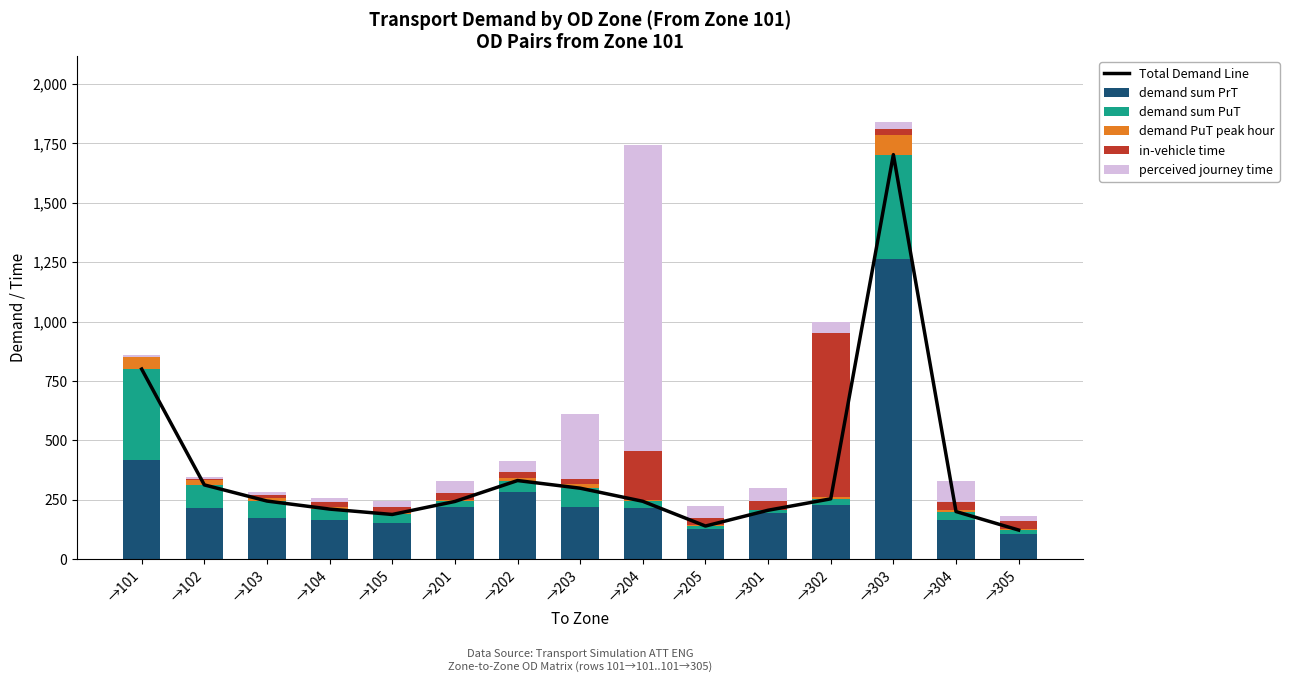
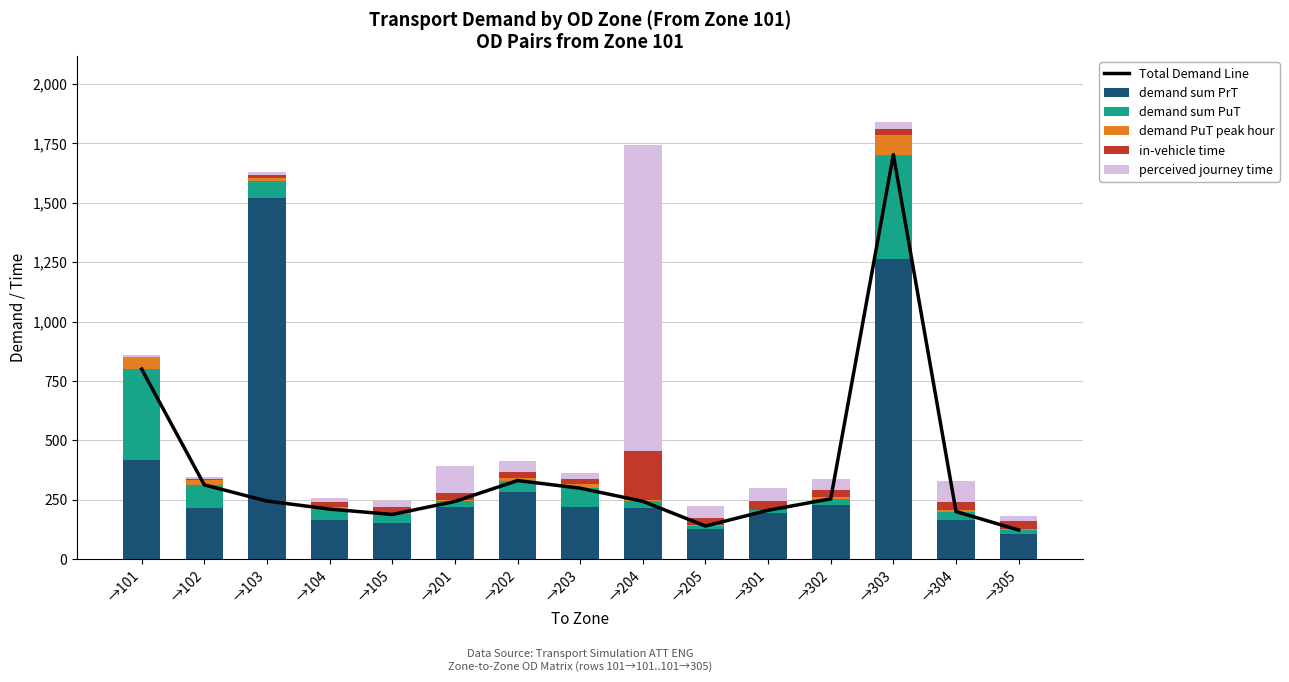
  {
    "Total Demand Line": {
      "→101": "800",
      "→102": "310",
      "→103": "240",
      "→104": "210",
      "→105": "190",
      "→201": "240",
      "→202": "330",
      "→203": "300",
      "→204": "240",
      "→205": "140",
      "→301": "210",
      "→302": "250",
      "→303": "1,700",
      "→304": "200",
      "→305": "120"
    },
    "demand sum PrT": {
      "→101": "420",
      "→102": "210",
-     "→103": "180",
+     "→103": "1,520",
      "→104": "160",
      "→105": "150",
      "→201": "220",
      "→202": "280",
      "→203": "220",
      "→204": "210",
      "→205": "130",
      "→301": "190",
      "→302": "230",
      "→303": "1,260",
      "→304": "170",
      "→305": "110"
    },
    "demand sum PuT": {
      "→101": "380",
      "→102": "100",
      "→103": "70",
      "→104": "50",
      "→105": "40",
      "→201": "20",
      "→202": "50",
      "→203": "80",
      "→204": "30",
      "→205": "10",
      "→301": "10",
      "→302": "20",
      "→303": "440",
      "→304": "30",
      "→305": "20"
    },
    "demand PuT peak hour": {
      "→101": "50",
      "→102": "20",
      "→103": "10",
      "→202": "10",
      "→203": "20",
      "→303": "80"
    },
    "in-vehicle time": {
      "→101": "0",
      "→103": "10",
      "→104": "20",
      "→105": "20",
      "→201": "30",
      "→202": "20",
      "→203": "20",
      "→204": "200",
      "→205": "30",
      "→301": "40",
-     "→302": "690",
+     "→302": "30",
      "→303": "20",
      "→304": "30",
      "→305": "40"
    },
    "perceived journey time": {
      "→103": "10",
      "→104": "20",
      "→105": "20",
-     "→201": "50",
+     "→201": "110",
      "→202": "40",
-     "→203": "280",
+     "→203": "30",
      "→204": "1,290",
      "→205": "50",
      "→301": "50",
      "→302": "50",
      "→303": "30",
      "→304": "90",
      "→305": "20"
    }
  }
